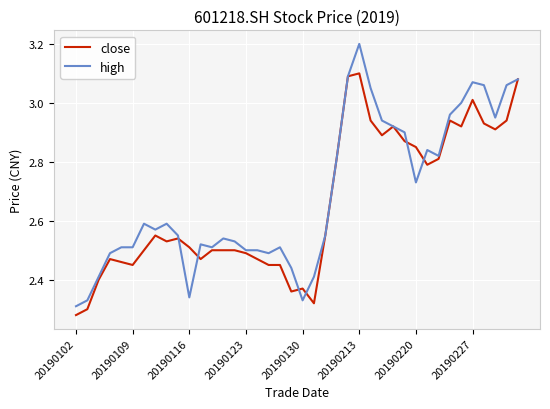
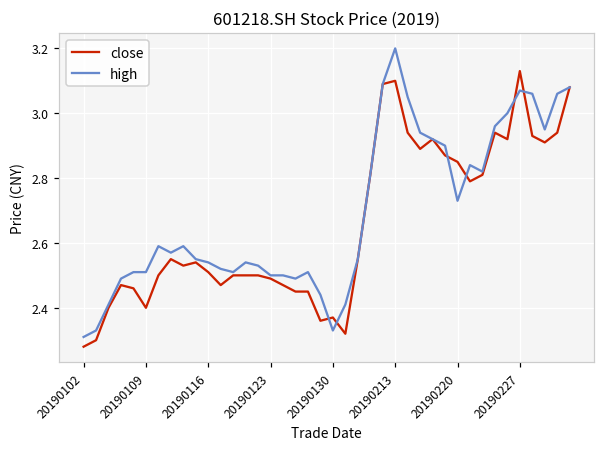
  {
    "close": {
      "20190102": 2.28,
-     "20190109": 2.45,
+     "20190109": 2.40,
      "20190116": 2.51,
      "20190123": 2.49,
      "20190130": 2.37,
      "20190213": 3.10,
      "20190220": 2.85,
-     "20190227": 3.01
+     "20190227": 3.13
    },
    "high": {
      "20190102": 2.31,
      "20190109": 2.51,
-     "20190116": 2.34,
+     "20190116": 2.54,
      "20190123": 2.50,
      "20190130": 2.33,
      "20190213": 3.20,
      "20190220": 2.73,
      "20190227": 3.07
    }
  }
